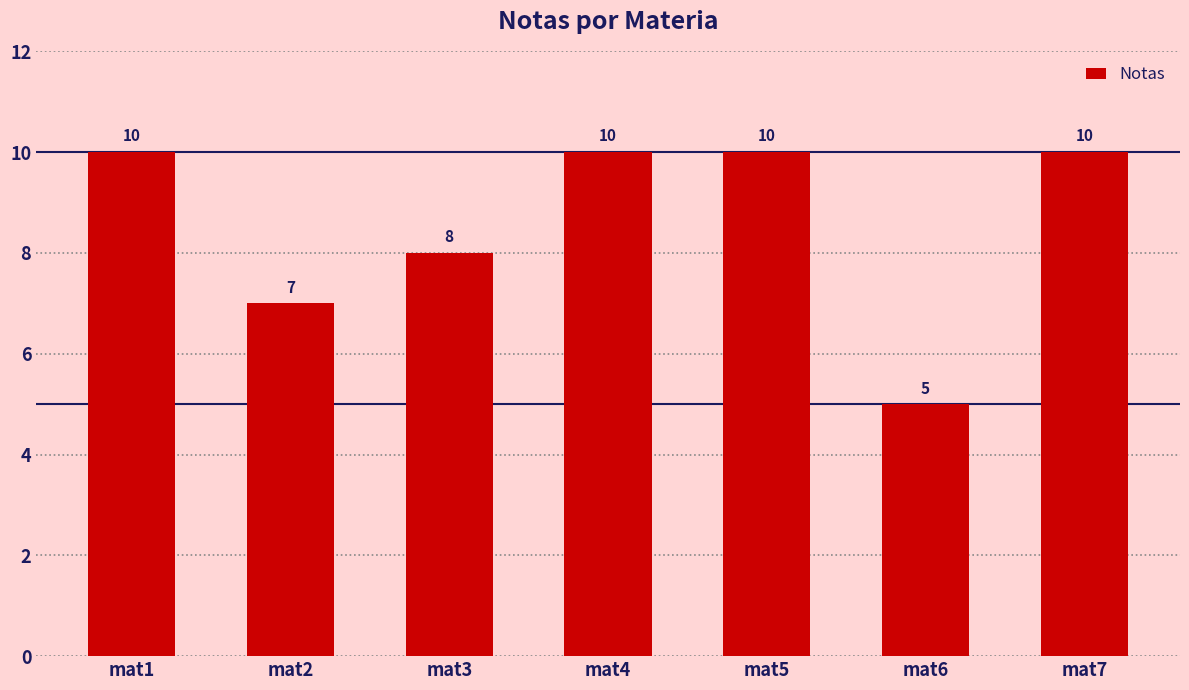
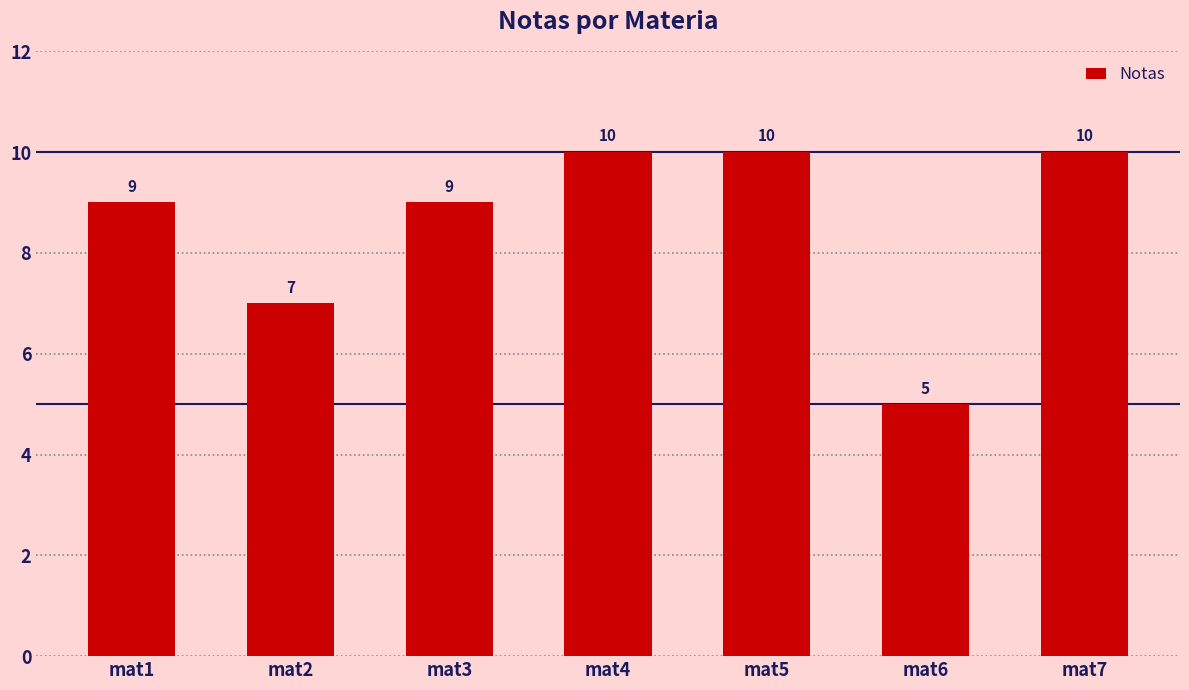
  {
-   "mat1": 10,
+   "mat1": 9,
    "mat2": 7,
-   "mat3": 8,
+   "mat3": 9,
    "mat4": 10,
    "mat5": 10,
    "mat6": 5,
    "mat7": 10
  }
